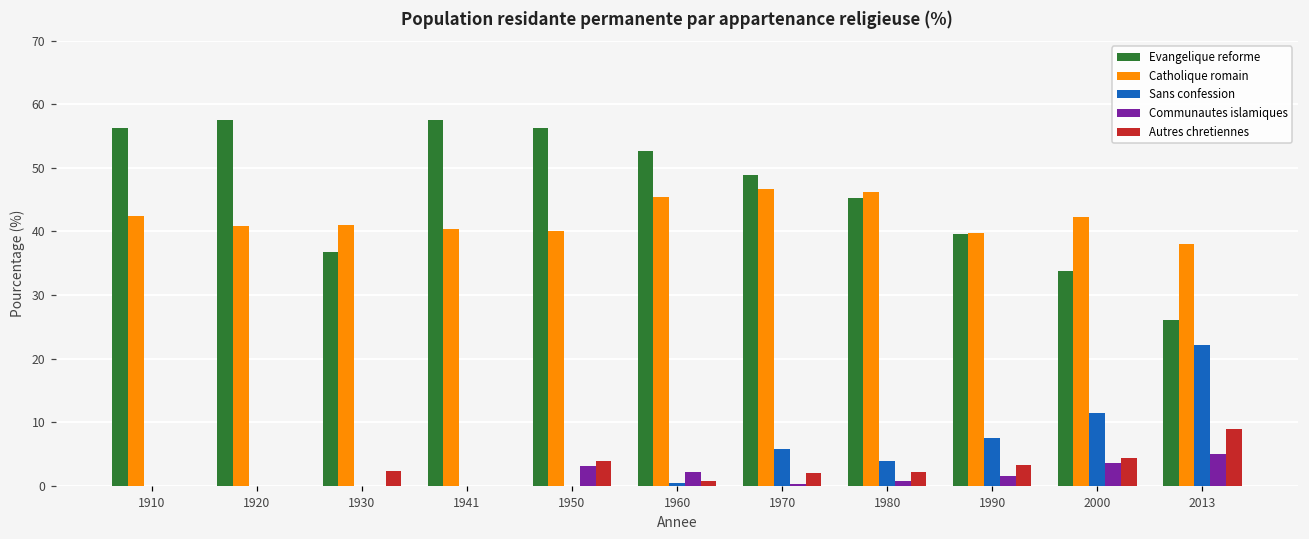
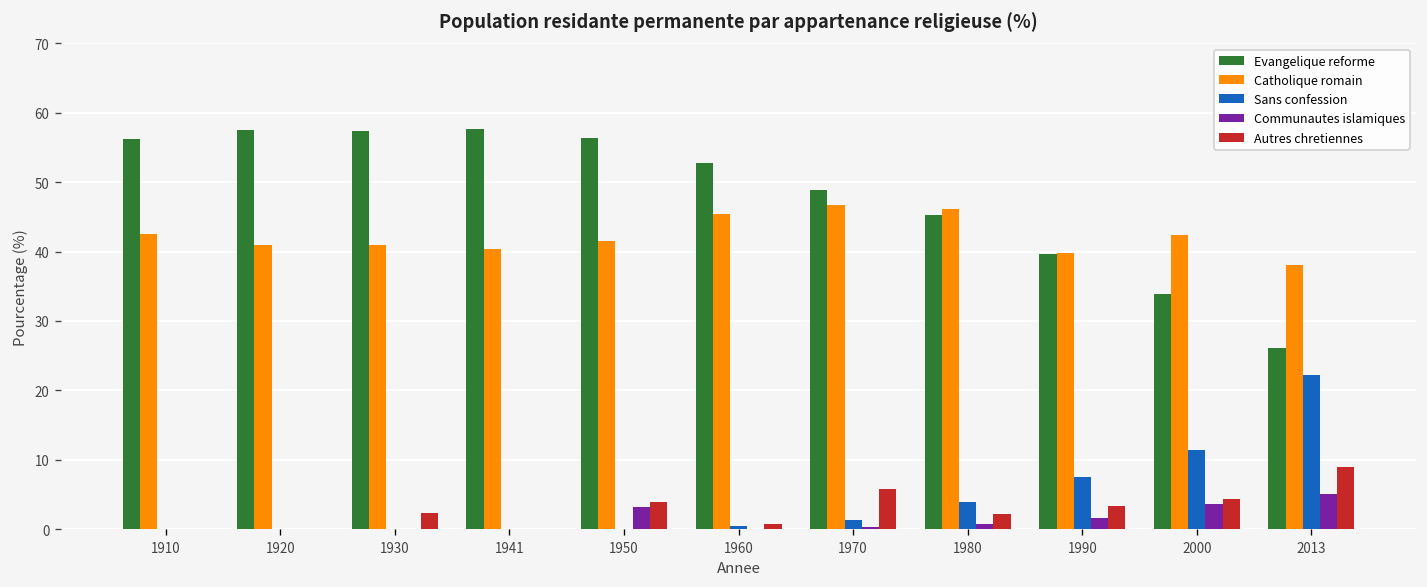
  {
    "Evangelique reforme": {
      "1910": 56,
      "1920": 58,
-     "1930": 37,
+     "1930": 57,
      "1941": 58,
      "1950": 56,
      "1960": 53,
      "1970": 49,
      "1980": 45,
      "1990": 40,
      "2000": 34,
      "2013": 26
    },
    "Catholique romain": {
      "1910": 43,
      "1920": 41,
      "1930": 41,
      "1941": 40,
-     "1950": 40,
+     "1950": 42,
      "1960": 45,
      "1970": 47,
      "1980": 46,
      "1990": 40,
      "2000": 42,
      "2013": 38
    },
    "Sans confession": {
      "1910": 0,
      "1920": 0,
      "1930": 0,
      "1941": 0,
      "1950": 0,
      "1960": 1,
-     "1970": 6,
+     "1970": 1,
      "1980": 4,
      "1990": 7,
      "2000": 11,
      "2013": 22
    },
    "Communautes islamiques": {
      "1910": 0,
      "1920": 0,
      "1930": 0,
      "1941": 0,
      "1950": 3,
-     "1960": 2,
+     "1960": 0,
      "1980": 1,
      "1990": 2,
      "2000": 4,
      "2013": 5
    },
    "Autres chretiennes": {
      "1910": 0,
      "1920": 0,
      "1930": 2,
      "1941": 0,
      "1950": 4,
      "1960": 1,
-     "1970": 2,
+     "1970": 6,
      "1980": 2,
      "1990": 3,
      "2000": 4,
      "2013": 9
    }
  }
